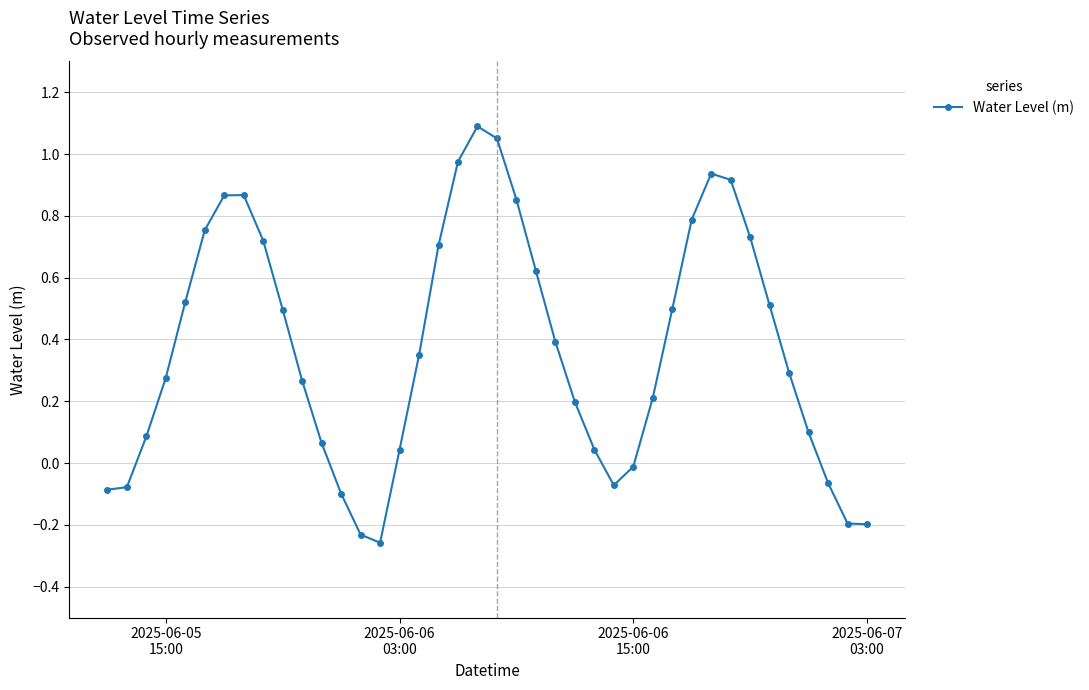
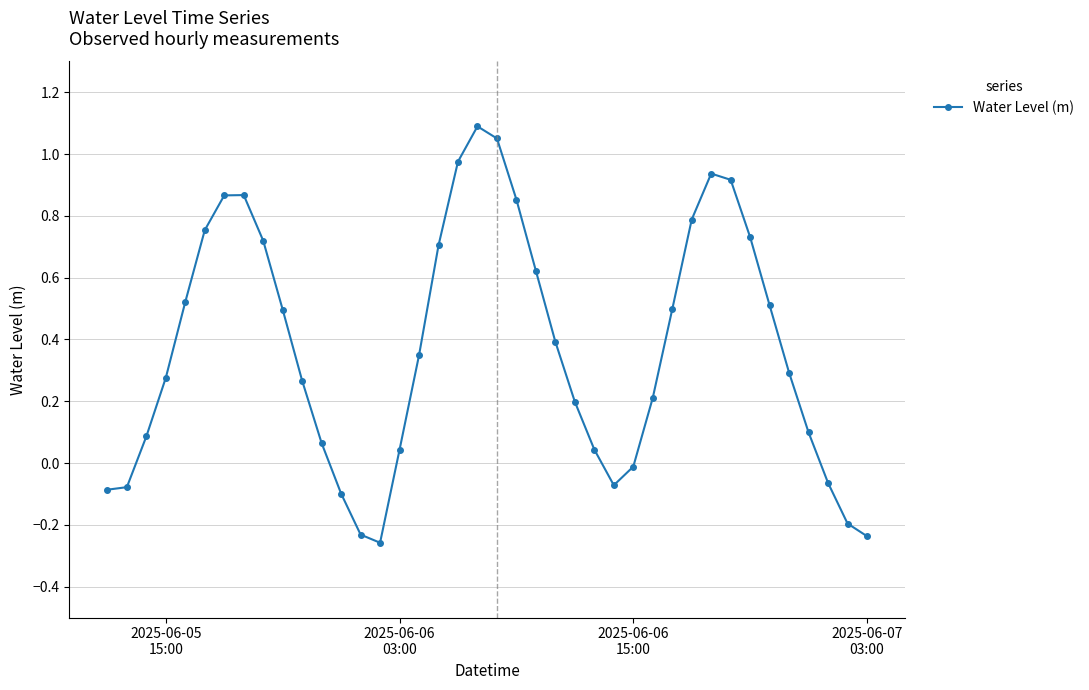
  {
    "2025-06-05 15:00": 0.28,
    "2025-06-06 03:00": 0.04,
    "2025-06-06 15:00": -0.01,
-   "2025-06-07 03:00": -0.20
+   "2025-06-07 03:00": -0.24
  }
